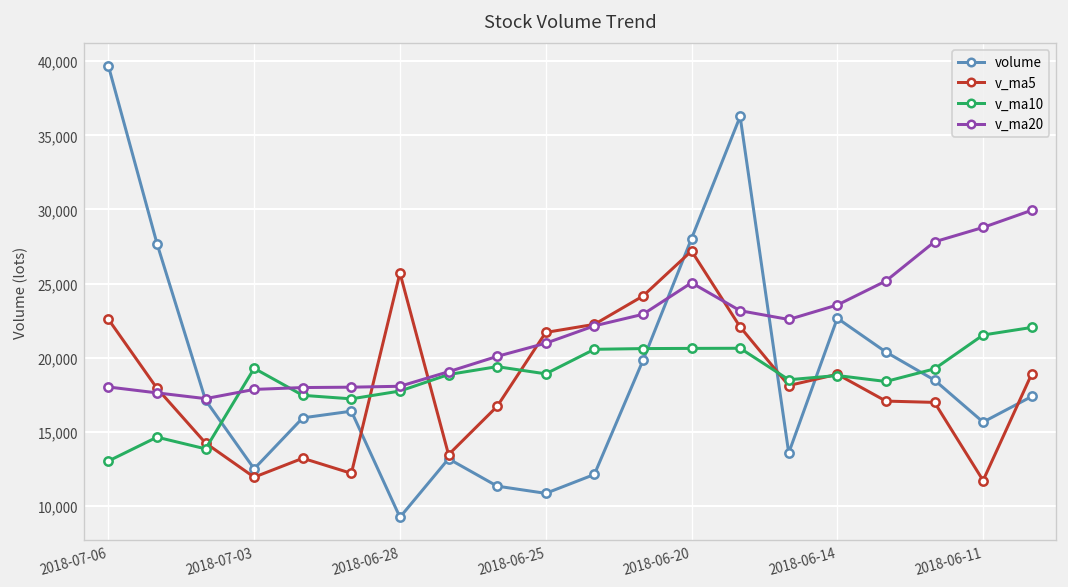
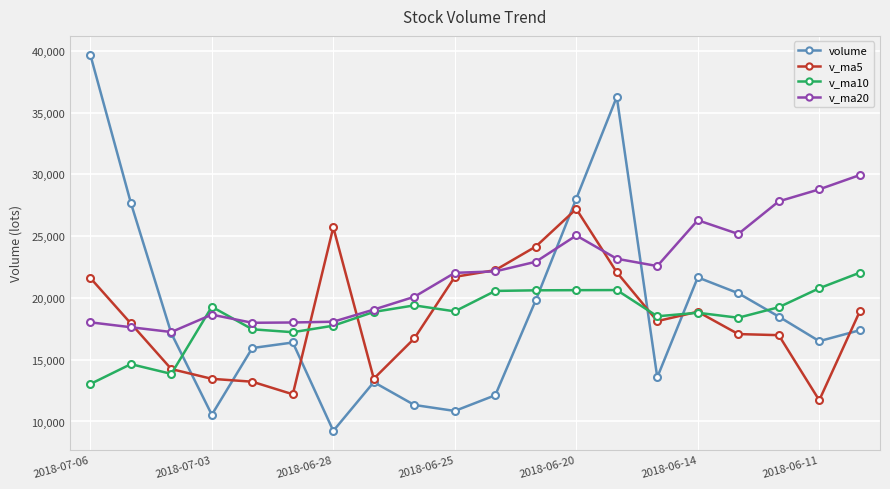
  {
    "volume": {
      "2018-07-06": "39,700",
-     "2018-07-03": "12,500",
+     "2018-07-03": "10,500",
      "2018-06-28": "9,200",
      "2018-06-25": "10,900",
      "2018-06-20": "28,000",
-     "2018-06-14": "22,700",
-     "2018-06-11": "15,700"
+     "2018-06-14": "21,700",
+     "2018-06-11": "16,500"
    },
    "v_ma5": {
-     "2018-07-06": "22,600",
-     "2018-07-03": "11,900",
+     "2018-07-06": "21,600",
+     "2018-07-03": "13,500",
      "2018-06-28": "25,700",
      "2018-06-25": "21,700",
      "2018-06-20": "27,200",
      "2018-06-11": "11,700"
    },
    "v_ma10": {
      "2018-07-06": "13,000",
      "2018-07-03": "19,300",
      "2018-06-28": "17,800",
      "2018-06-25": "18,900",
      "2018-06-20": "20,600",
-     "2018-06-11": "21,500"
+     "2018-06-11": "20,800"
    },
    "v_ma20": {
      "2018-07-06": "18,000",
-     "2018-07-03": "17,900",
+     "2018-07-03": "18,600",
      "2018-06-28": "18,100",
-     "2018-06-25": "21,000",
+     "2018-06-25": "22,000",
      "2018-06-20": "25,100",
-     "2018-06-14": "23,600",
+     "2018-06-14": "26,300",
      "2018-06-11": "28,800"
    }
  }
